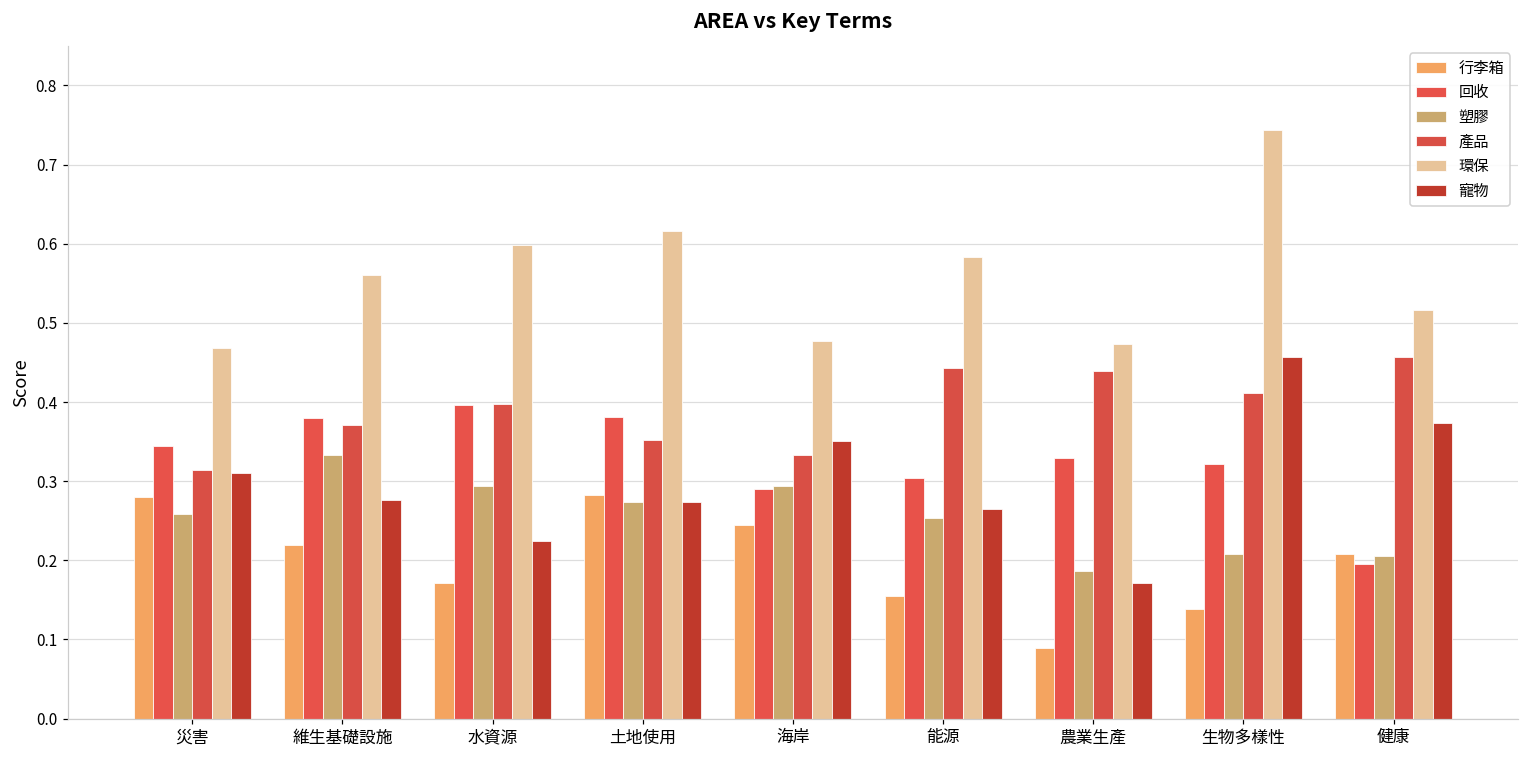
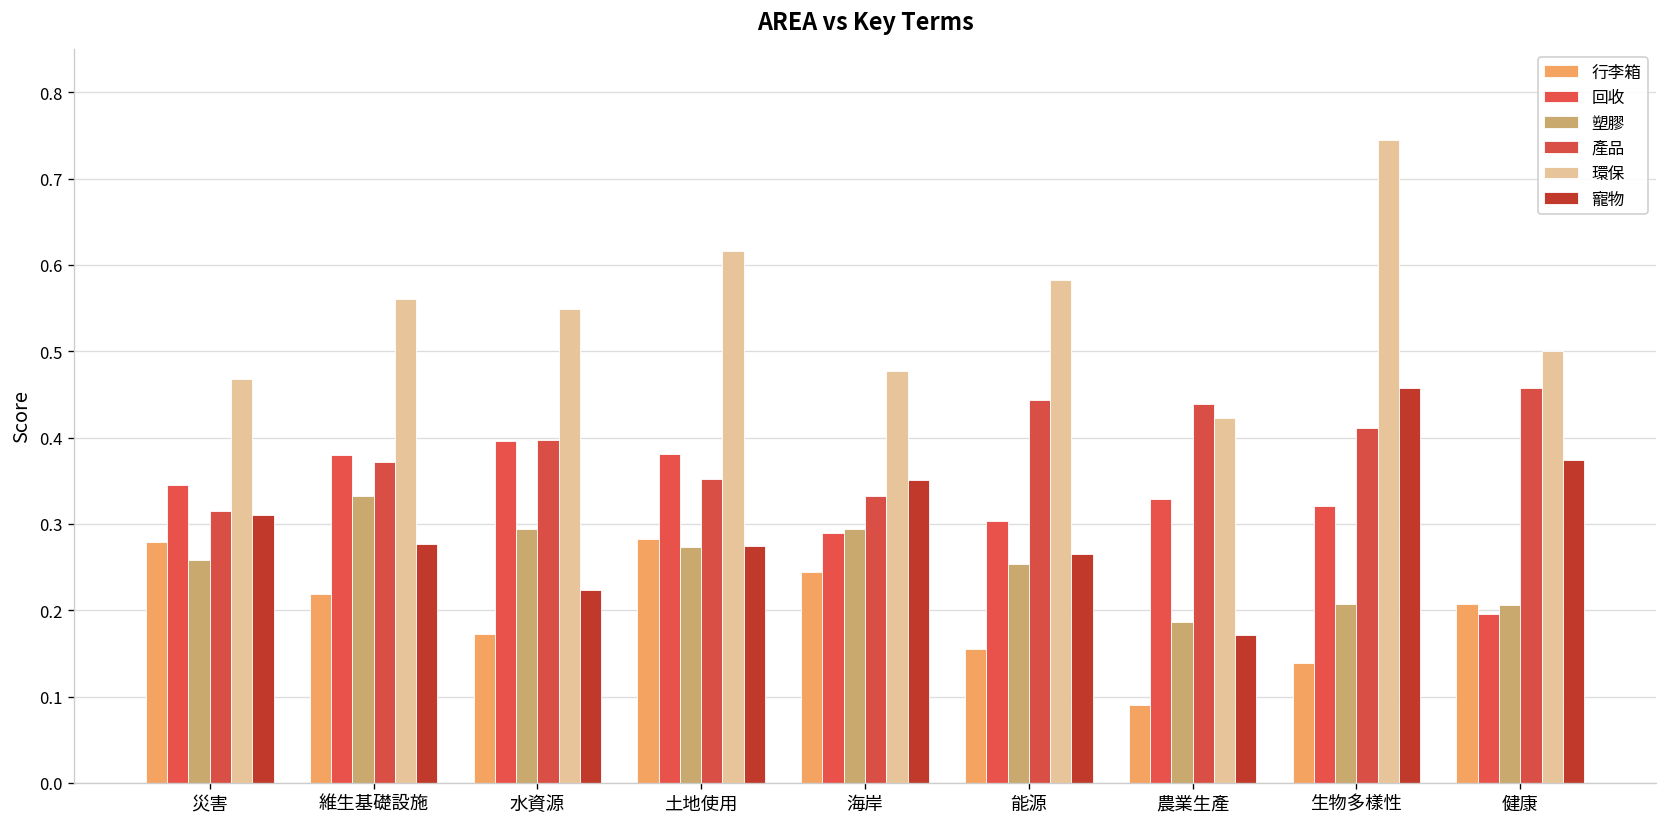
  {
    "環保": {
      "災害": 0.47,
      "維生基礎設施": 0.56,
-     "水資源": 0.60,
+     "水資源": 0.55,
      "土地使用": 0.62,
      "海岸": 0.48,
      "能源": 0.58,
-     "農業生產": 0.47,
+     "農業生產": 0.42,
      "生物多樣性": 0.74,
-     "健康": 0.52
+     "健康": 0.50
    }
  }
